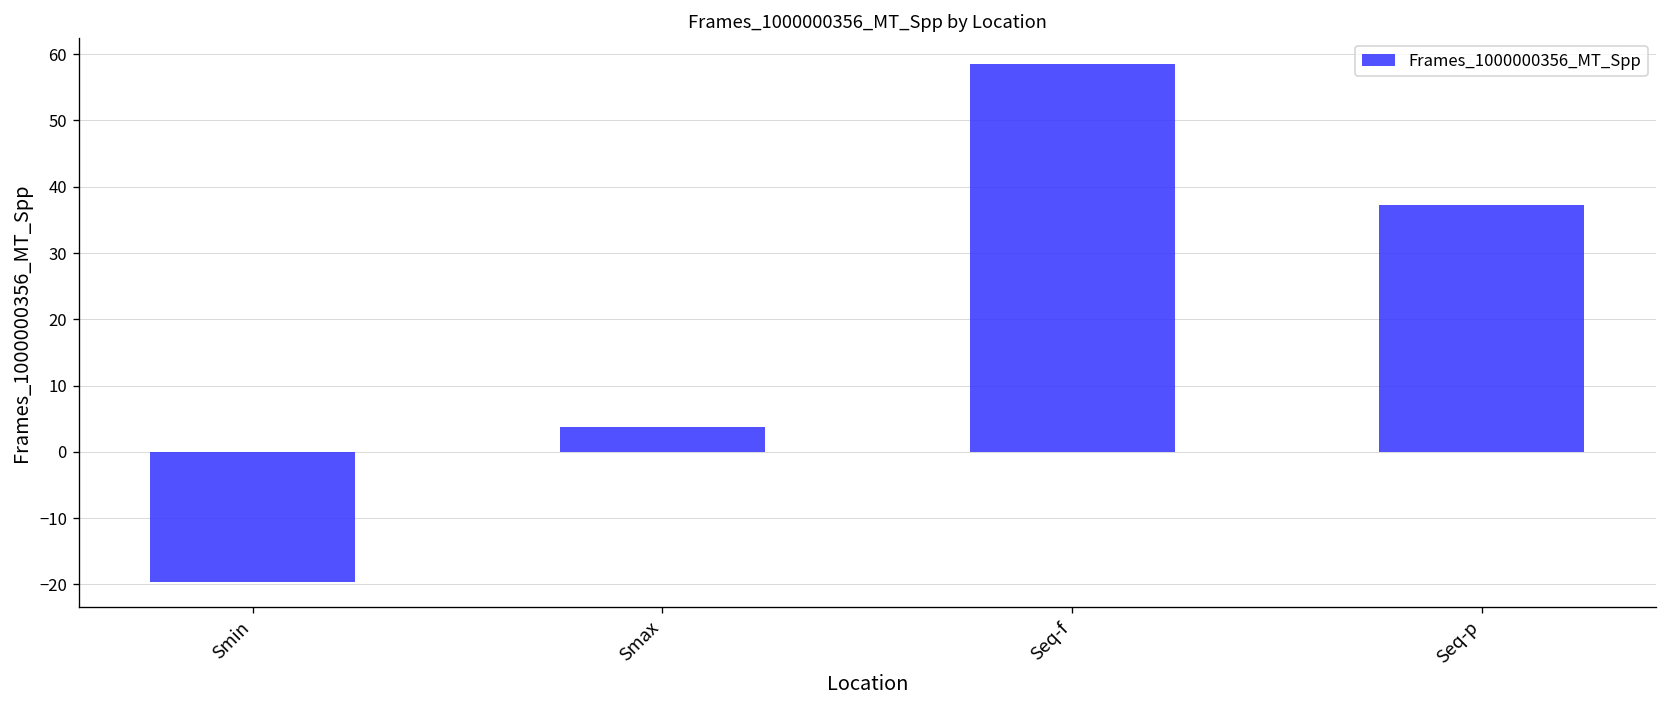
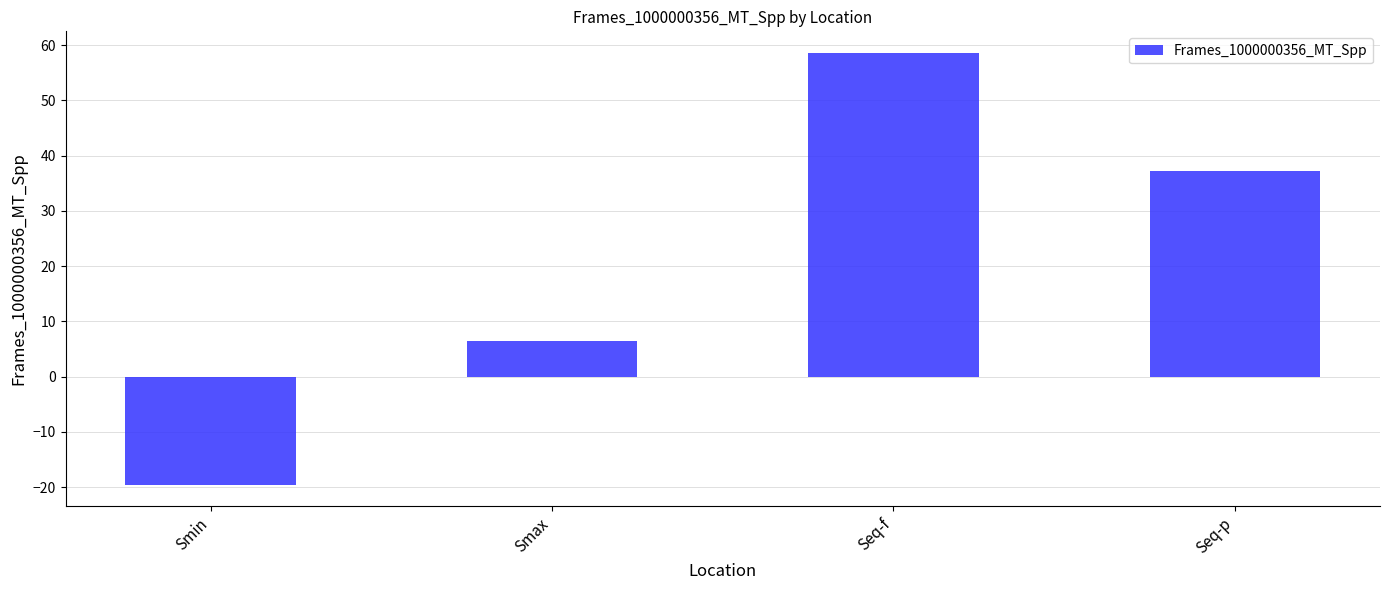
  {
    "Smin": -20,
-   "Smax": 4,
+   "Smax": 7,
    "Seq-f": 59,
    "Seq-p": 37
  }
